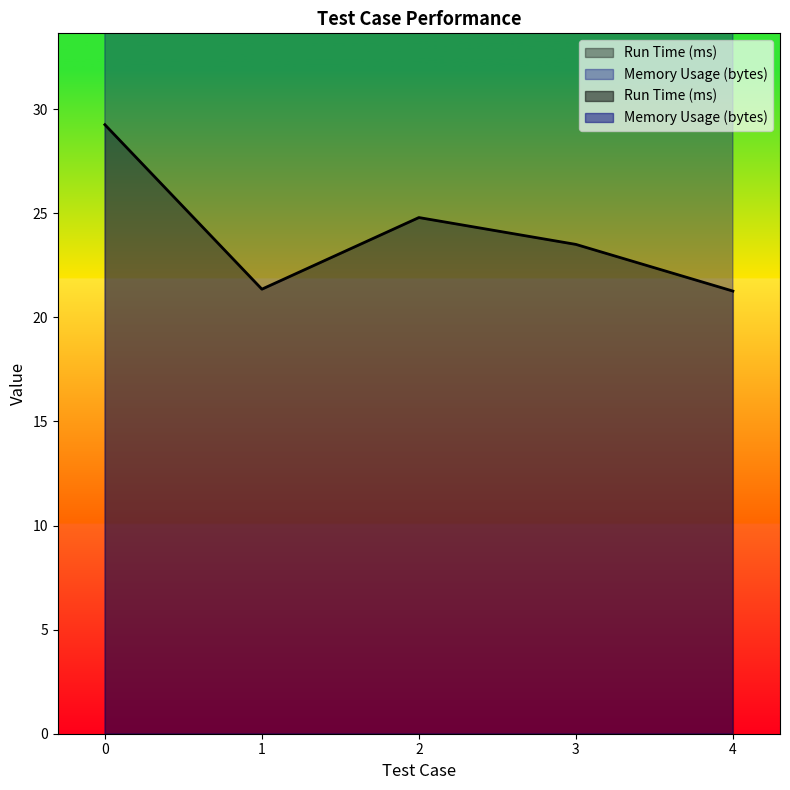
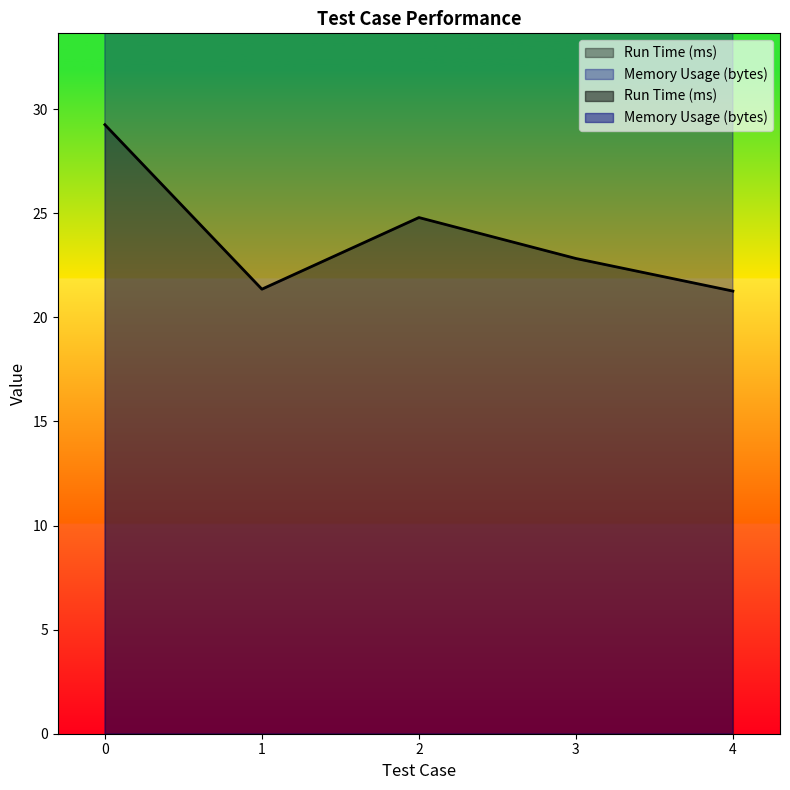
  {
    "Run Time (ms)": {
      "0": 29.3,
      "1": 21.4,
      "2": 24.8,
-     "3": 23.5,
+     "3": 22.8,
      "4": 21.3
    }
  }
